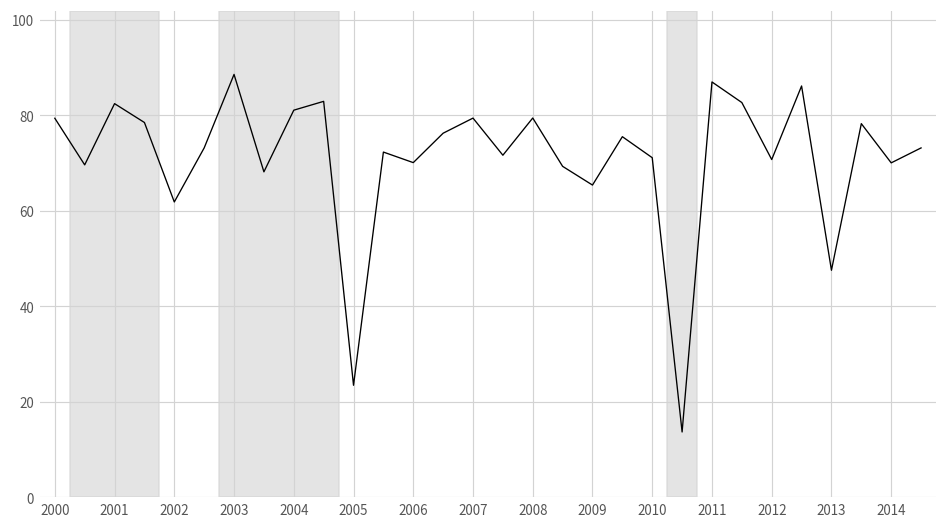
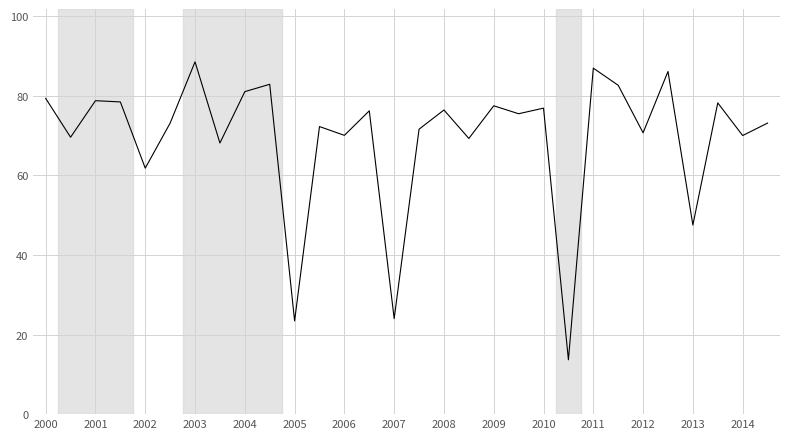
  {
    "2000": 79,
-   "2001": 82,
+   "2001": 79,
    "2002": 62,
    "2003": 89,
    "2004": 81,
    "2005": 23,
    "2006": 70,
-   "2007": 79,
-   "2008": 79,
-   "2009": 65,
-   "2010": 71,
+   "2007": 24,
+   "2008": 76,
+   "2009": 77,
+   "2010": 77,
    "2011": 87,
    "2012": 71,
    "2013": 48,
    "2014": 70
  }
